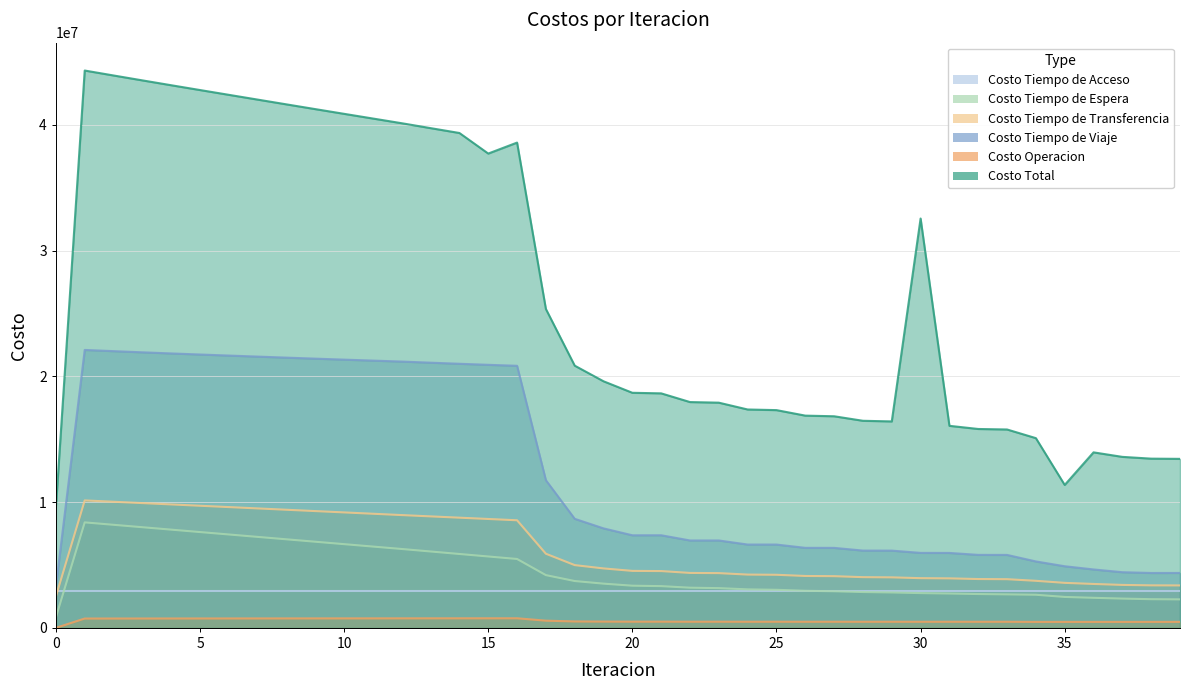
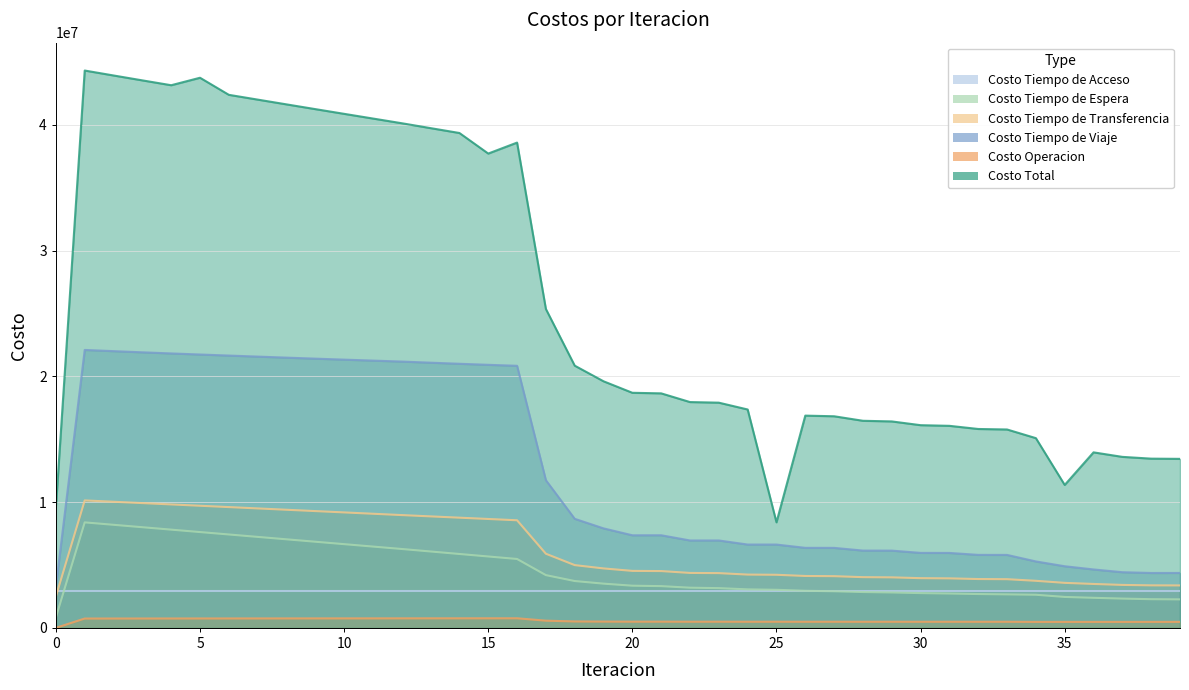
  {
    "Costo Total": {
      "0": 9600000,
-     "5": 42800000,
+     "5": 43700000,
      "10": 40900000,
      "15": 37700000,
      "20": 18700000,
-     "25": 17300000,
-     "30": 32500000,
+     "25": 8400000,
+     "30": 16100000,
      "35": 11400000
    }
  }
